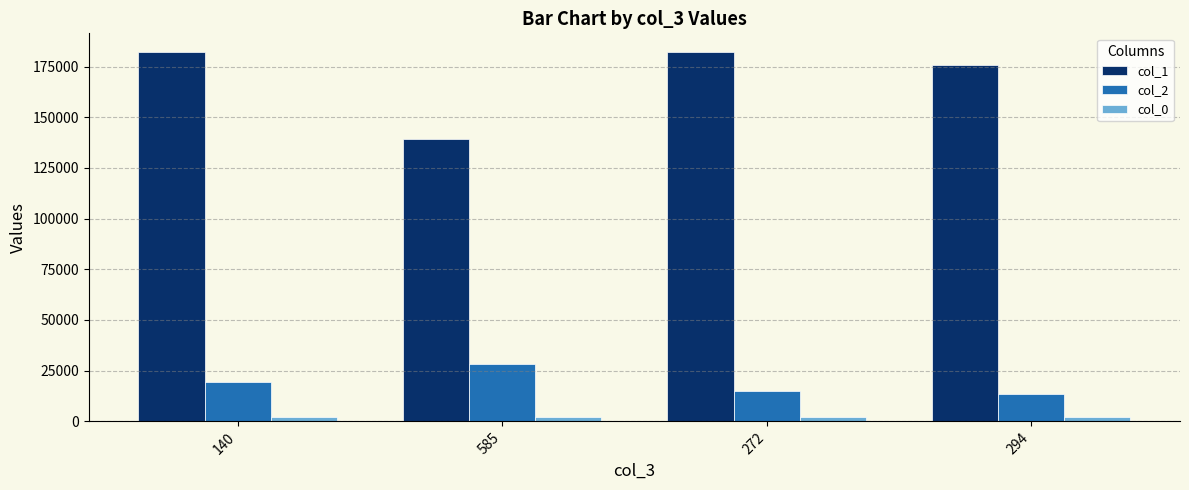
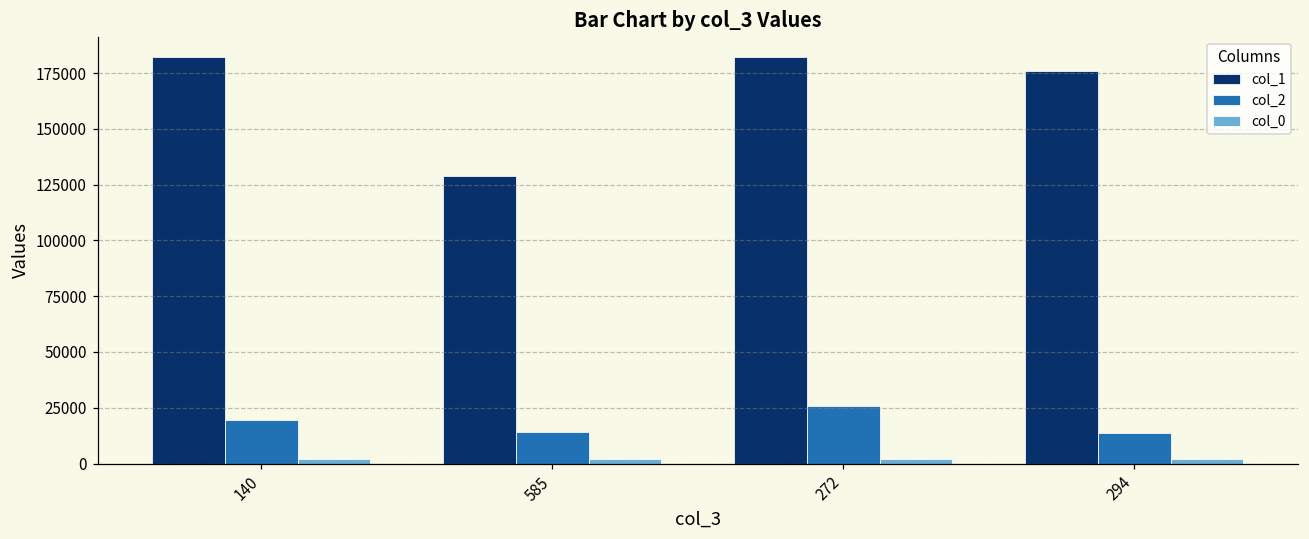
  {
    "col_1": {
      "140": 182000,
-     "585": 139000,
+     "585": 129000,
      "272": 182000,
      "294": 176000
    },
    "col_2": {
      "140": 20000,
-     "585": 28000,
-     "272": 15000,
+     "585": 14000,
+     "272": 26000,
      "294": 14000
    },
    "col_0": {
      "140": 2000,
      "585": 2000,
      "272": 2000,
      "294": 2000
    }
  }
